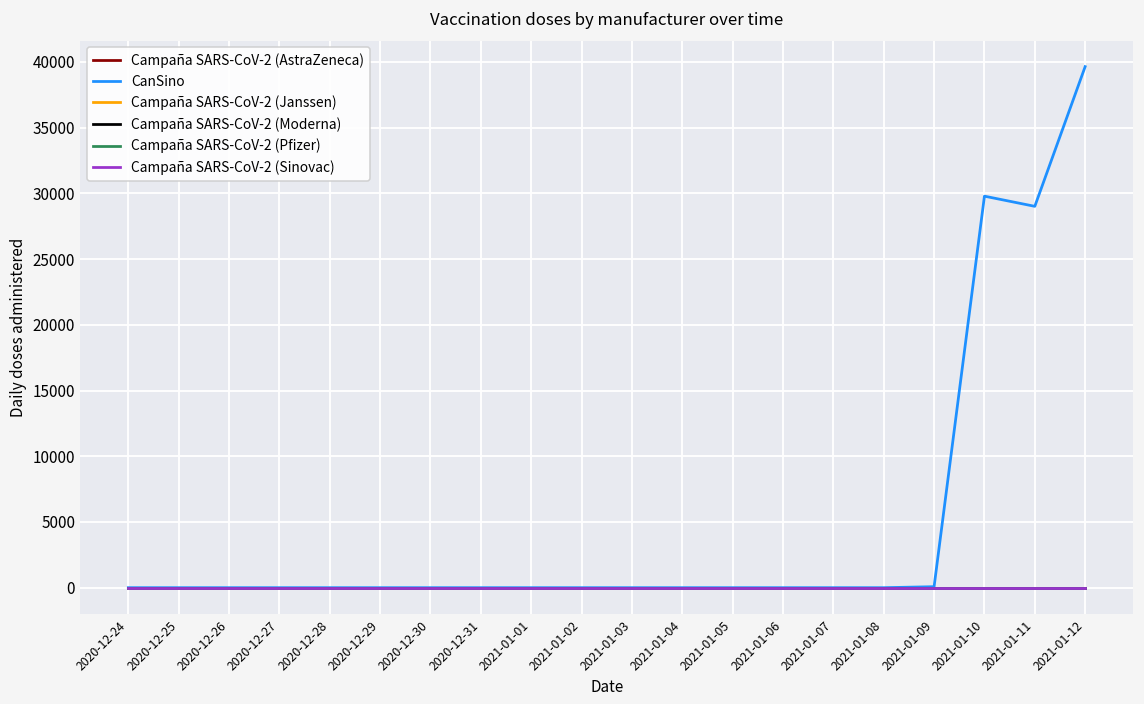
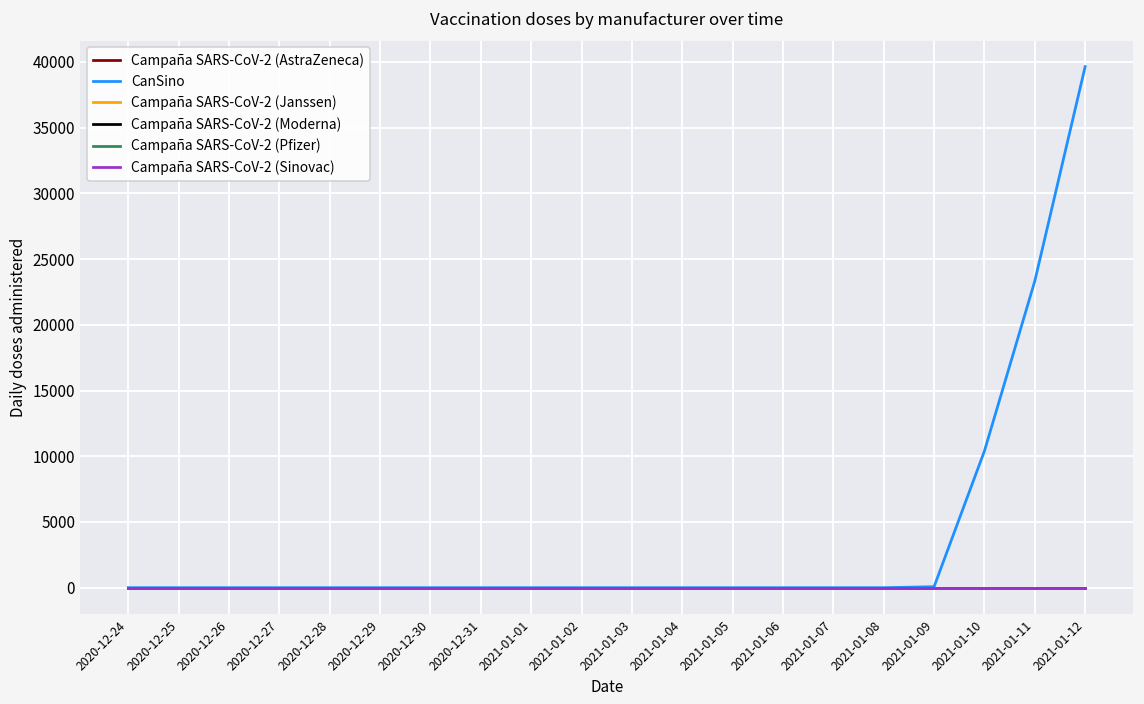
  {
    "Campaña SARS-CoV-2 (Sinovac)": {
      "2021-01-10": 0,
      "2021-01-11": 0,
      "2021-01-12": 0
    },
    "CanSino": {
-     "2021-01-10": 29800,
-     "2021-01-11": 29000,
+     "2021-01-10": 10400,
+     "2021-01-11": 23300,
      "2021-01-12": 39600
    }
  }
